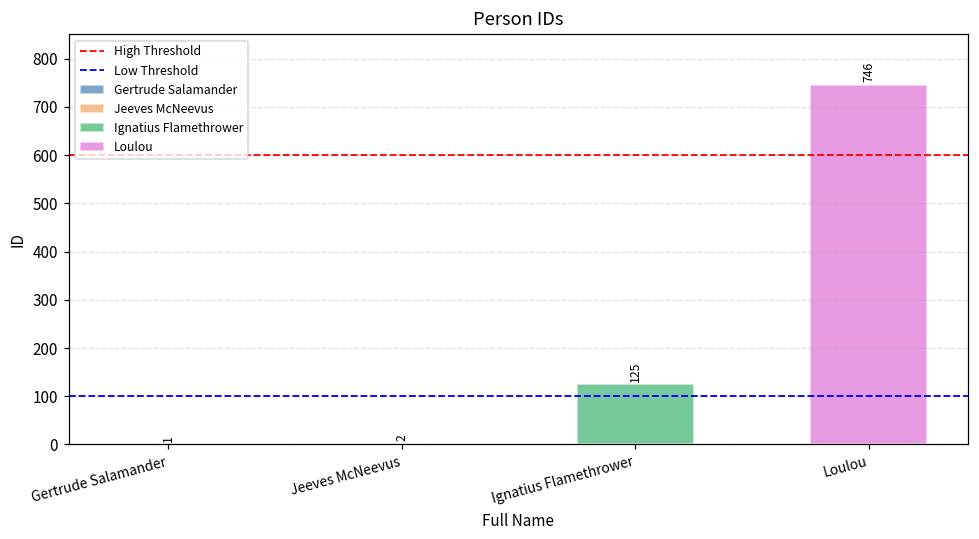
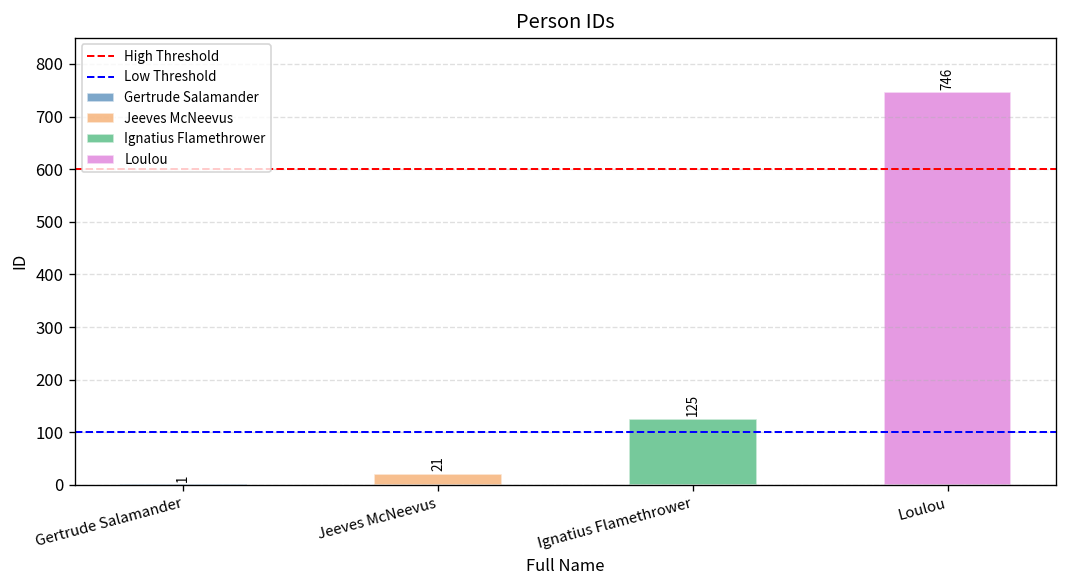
  {
    "Gertrude Salamander": 1,
-   "Jeeves McNeevus": 2,
+   "Jeeves McNeevus": 21,
    "Ignatius Flamethrower": 125,
    "Loulou": 746
  }
